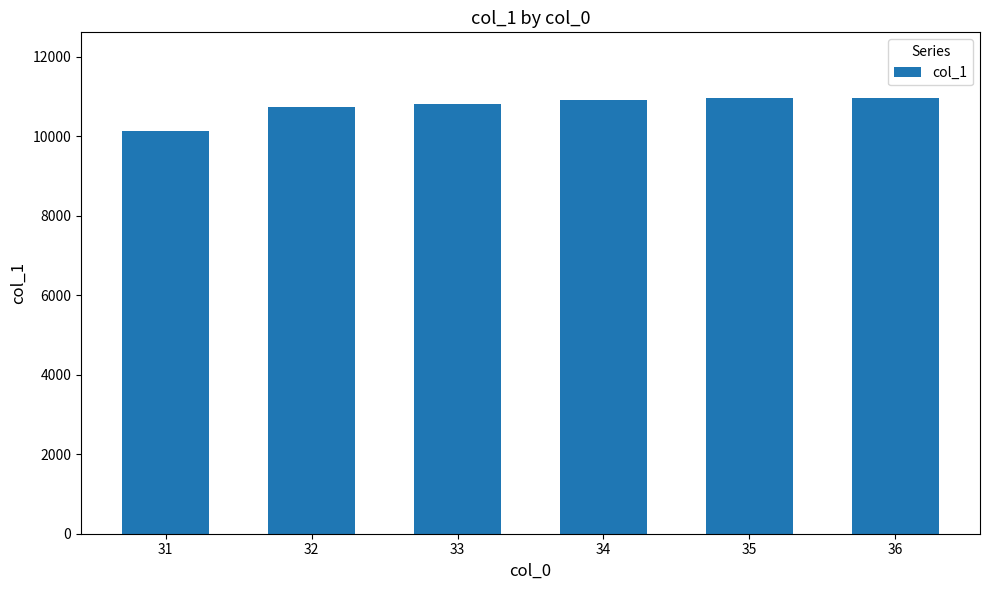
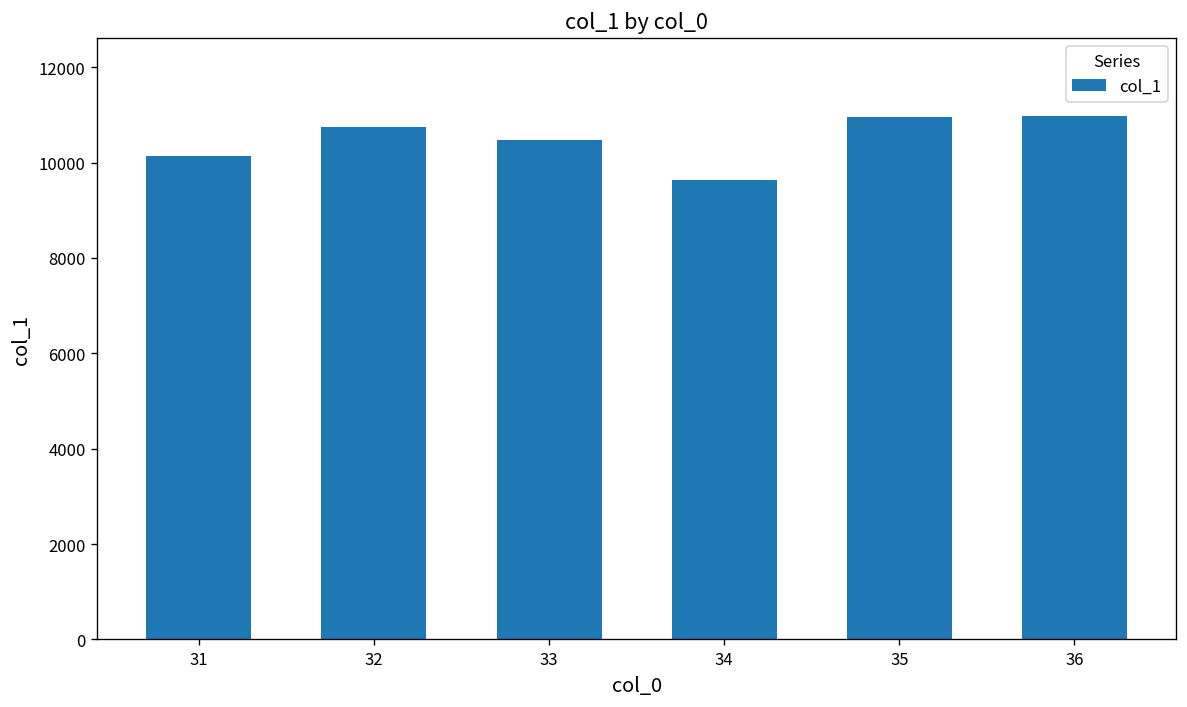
  {
    "31": 10100,
    "32": 10700,
-   "33": 10800,
-   "34": 10900,
+   "33": 10500,
+   "34": 9600,
    "35": 11000,
    "36": 11000
  }
